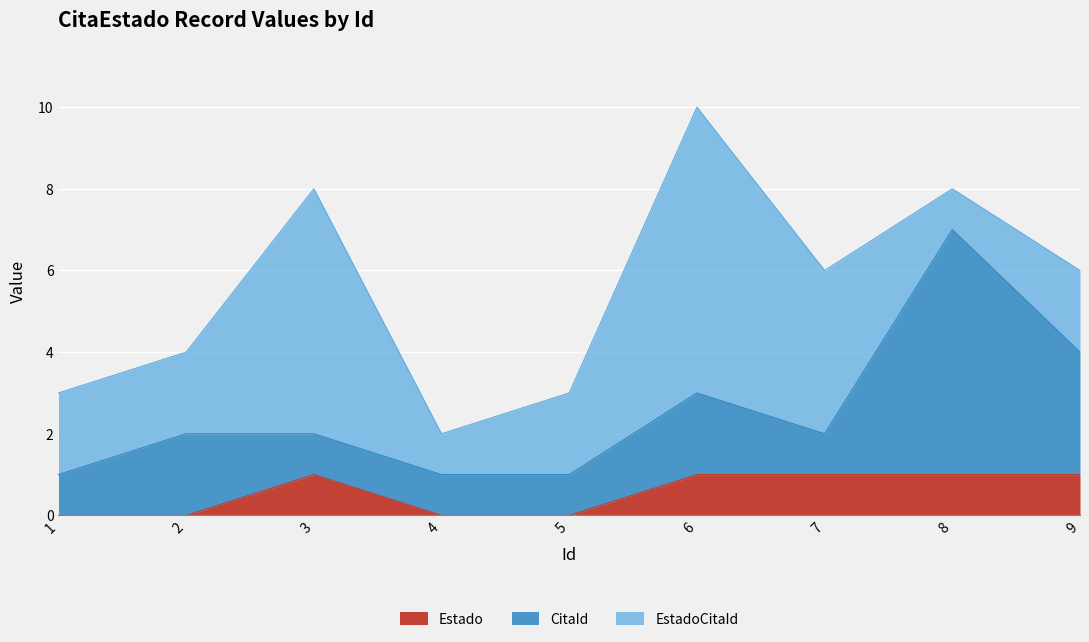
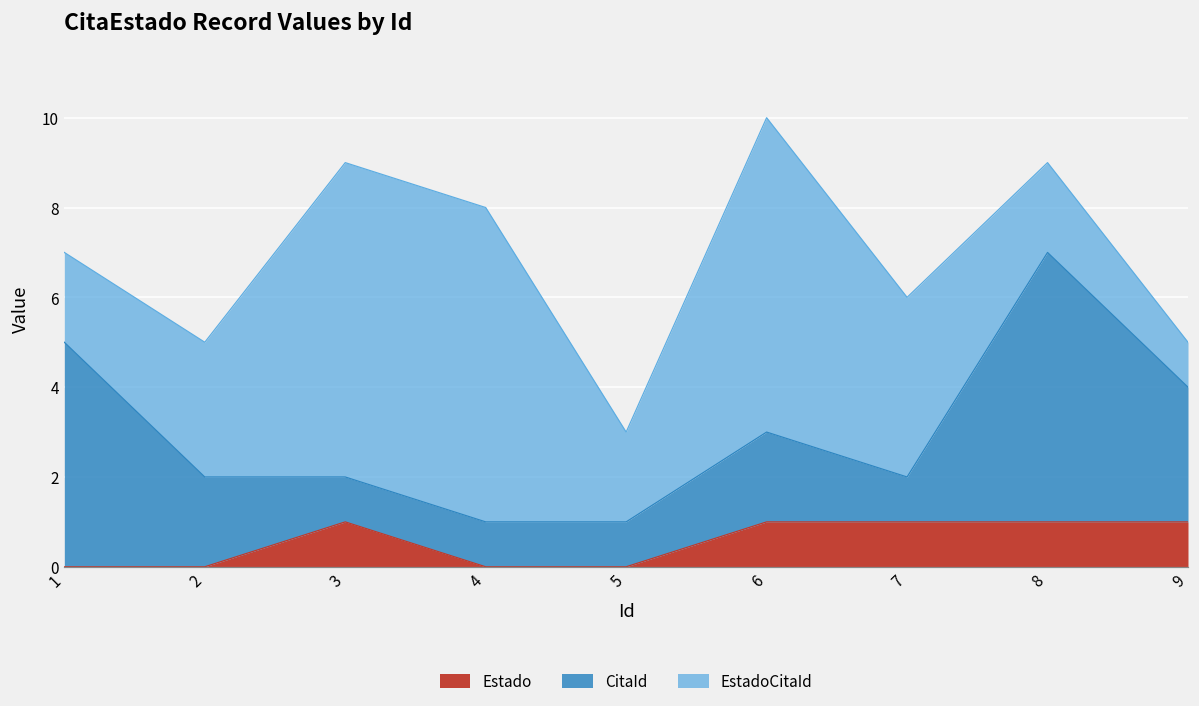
  {
    "Estado": {
      "1": 0,
      "2": 0,
      "3": 1,
      "4": 0,
      "5": 0,
      "6": 1,
      "7": 1,
      "8": 1,
      "9": 1
    },
    "CitaId": {
-     "1": 1,
+     "1": 5,
      "2": 2,
      "3": 2,
      "4": 1,
      "5": 1,
      "6": 3,
      "7": 2,
      "8": 7,
      "9": 4
    },
    "EstadoCitaId": {
      "1": 2,
-     "2": 2,
-     "3": 6,
-     "4": 1,
+     "2": 3,
+     "3": 7,
+     "4": 7,
      "5": 2,
      "6": 7,
      "7": 4,
-     "8": 1,
-     "9": 2
+     "8": 2,
+     "9": 1
    }
  }
